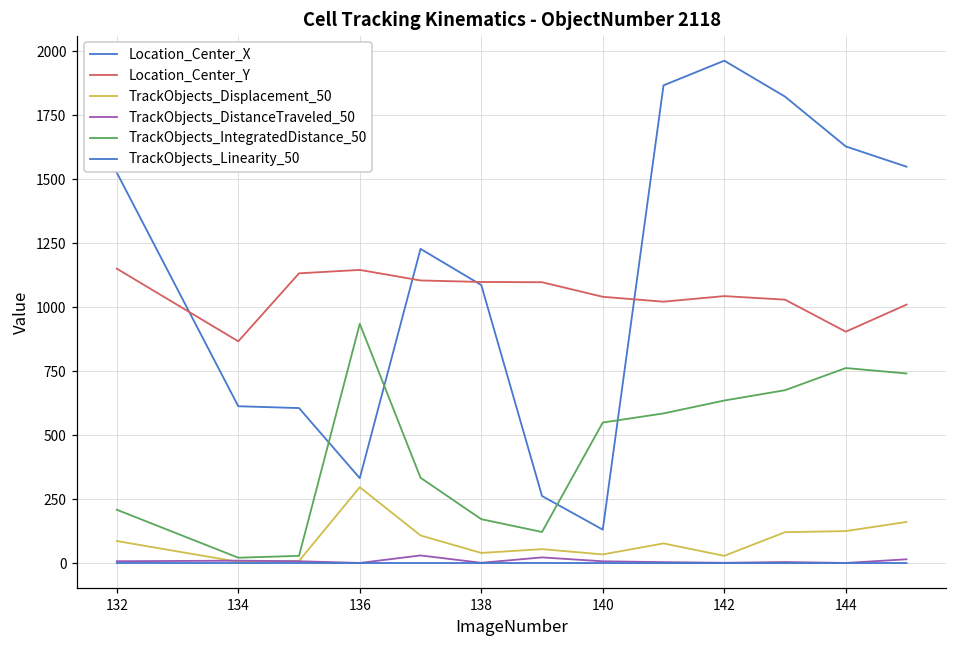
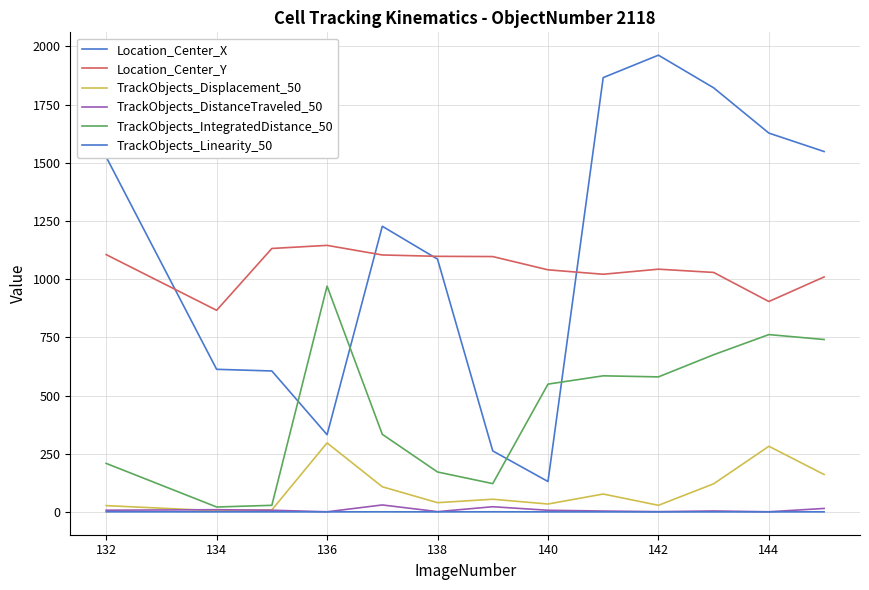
  {
    "Location_Center_Y": {
-     "132": 1150,
+     "132": 1110,
      "134": 870,
      "136": 1150,
      "138": 1100,
      "140": 1040,
      "142": 1040,
      "144": 900
    },
    "TrackObjects_Displacement_50": {
-     "132": 90,
+     "132": 30,
      "136": 300,
      "138": 40,
      "140": 30,
      "142": 30,
-     "144": 130
+     "144": 280
    },
    "TrackObjects_IntegratedDistance_50": {
      "132": 210,
      "134": 20,
-     "136": 930,
+     "136": 970,
      "138": 170,
      "140": 550,
-     "142": 640,
+     "142": 580,
      "144": 760
    }
  }
